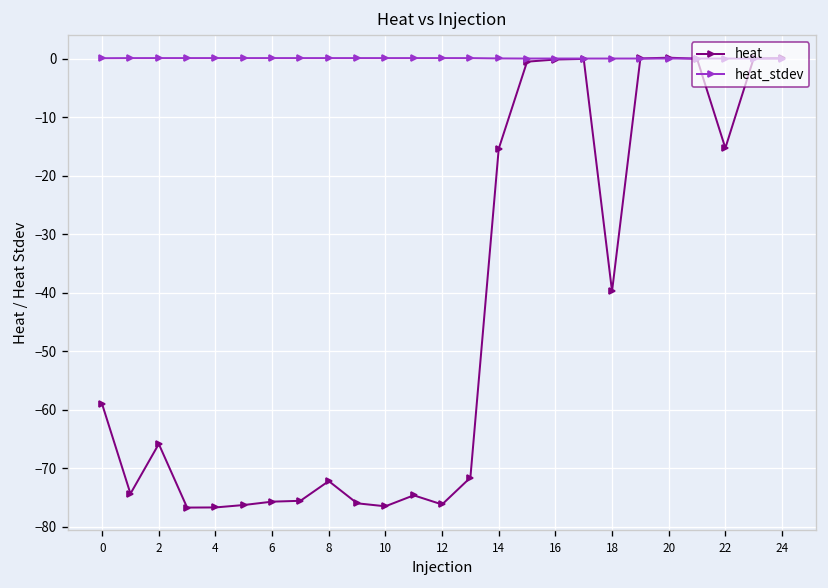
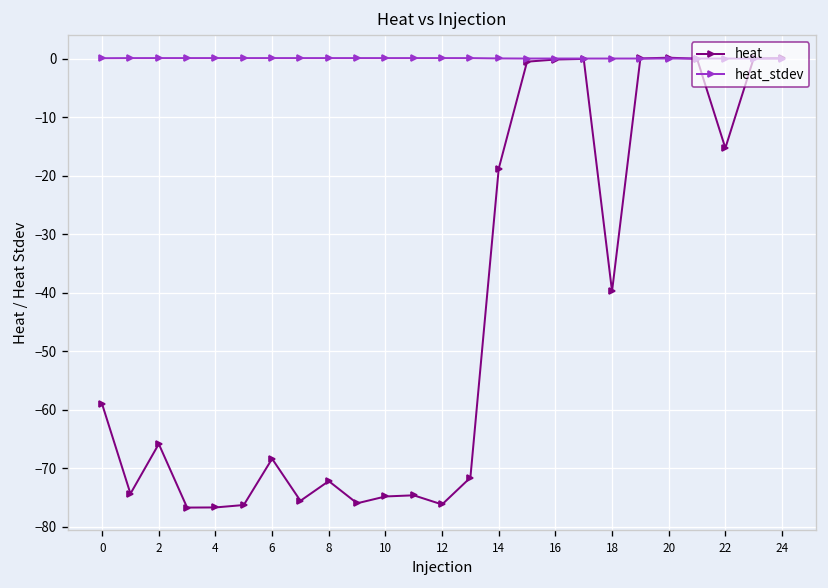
  {
    "heat": {
      "0": -59,
      "2": -66,
      "4": -77,
-     "6": -76,
+     "6": -68,
      "8": -72,
-     "10": -77,
+     "10": -75,
      "12": -76,
-     "14": -15,
+     "14": -19,
      "18": -40,
      "22": -15
    },
    "heat_stdev": {
      "0": 0,
      "2": 0,
      "4": 0,
      "6": 0,
      "8": 0,
      "10": 0,
      "12": 0,
      "14": 0,
      "18": 0
    }
  }
